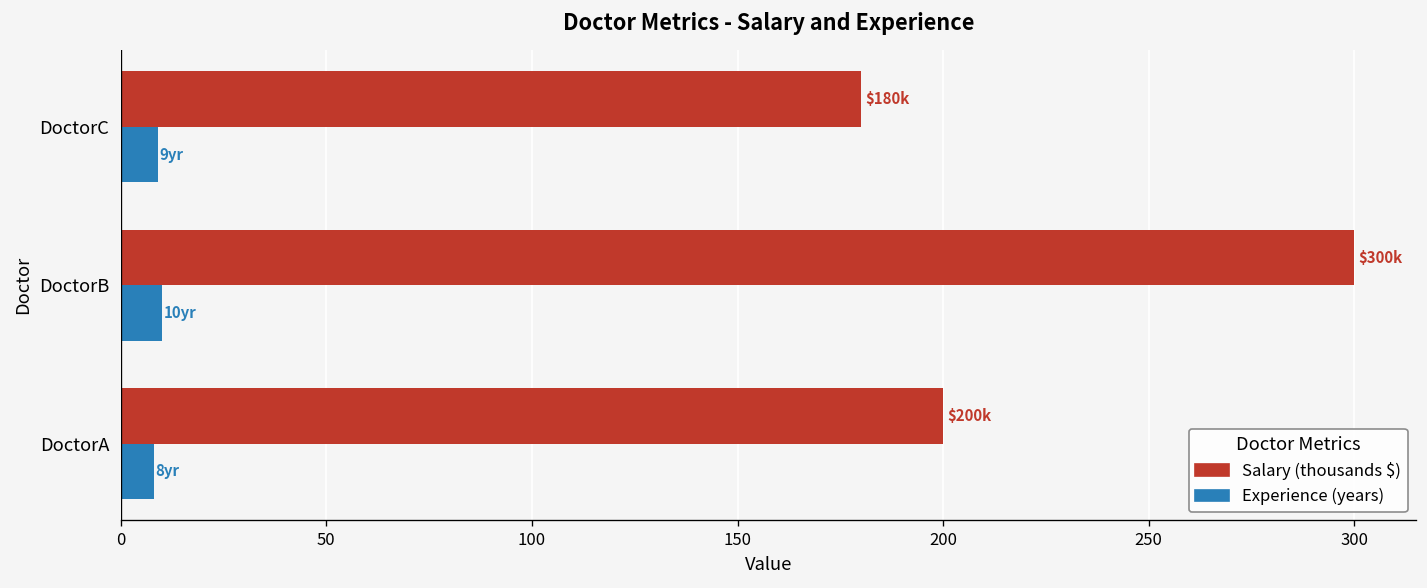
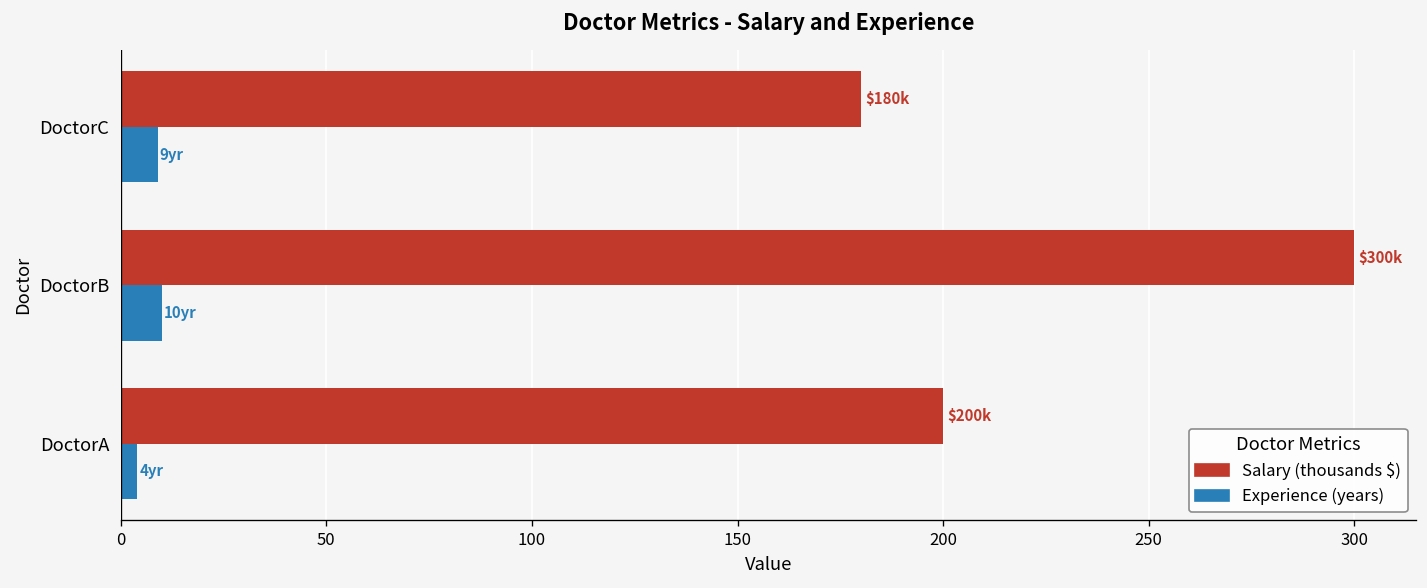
  {
    "Salary (thousands $)": {
      "DoctorC": "$180k",
      "DoctorB": "$300k",
      "DoctorA": "$200k"
    },
    "Experience (years)": {
      "DoctorC": "9",
      "DoctorB": "10",
-     "DoctorA": "8"
+     "DoctorA": "4"
    }
  }
